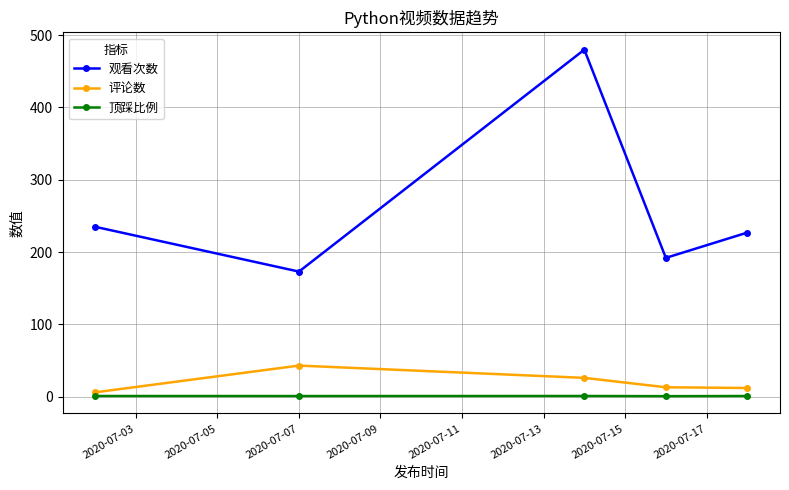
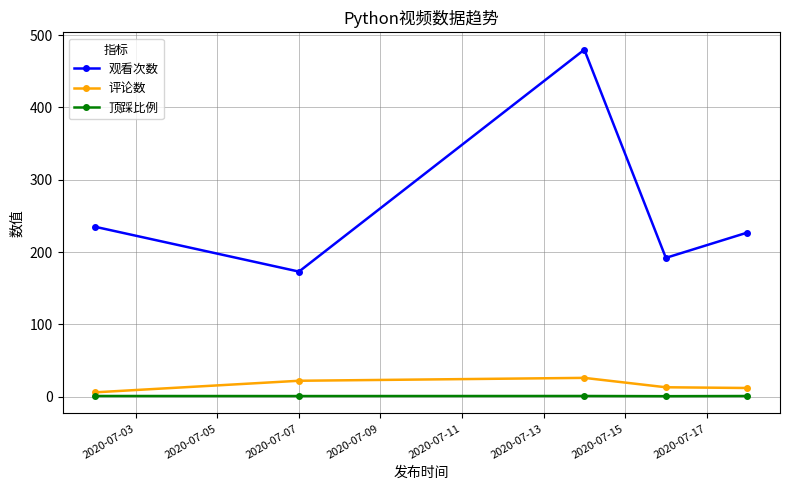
  {
    "观看次数": {
      "2020-07-07": 170
    },
    "评论数": {
-     "2020-07-07": 40
+     "2020-07-07": 20
    },
    "顶踩比例": {
      "2020-07-07": 0
    }
  }
